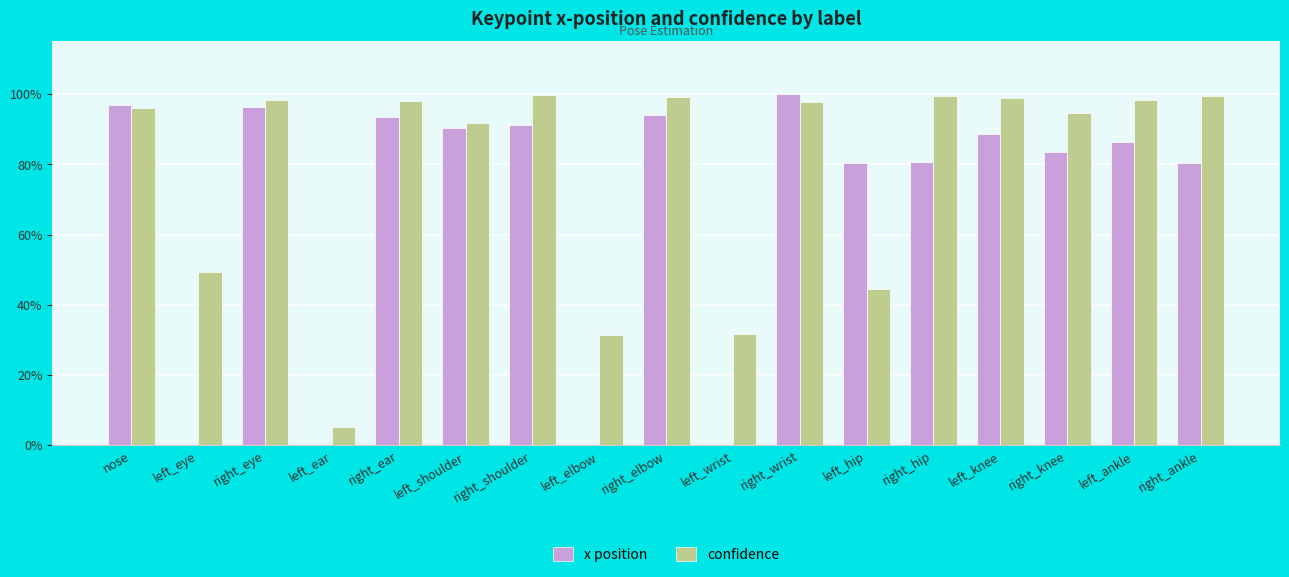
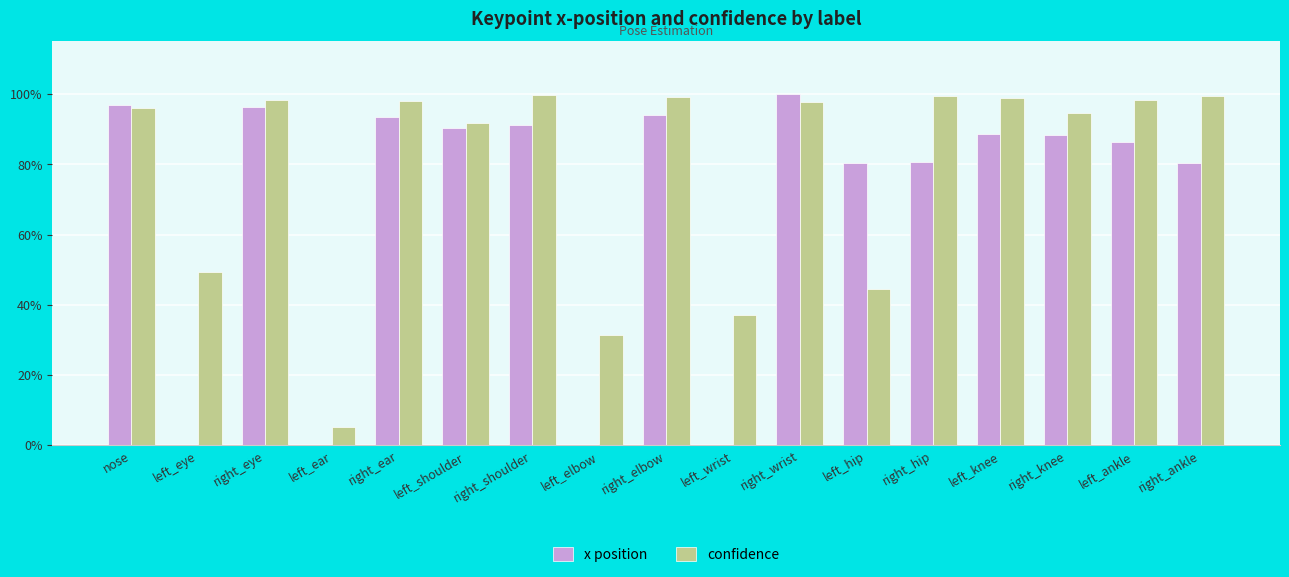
  {
    "x position": {
      "nose": "97%",
      "left_eye": "0%",
      "right_eye": "96%",
      "left_ear": "0%",
      "right_ear": "94%",
      "left_shoulder": "90%",
      "right_shoulder": "91%",
      "left_elbow": "0%",
      "right_elbow": "94%",
      "left_wrist": "0%",
      "right_wrist": "100%",
      "left_hip": "80%",
      "right_hip": "81%",
      "left_knee": "89%",
-     "right_knee": "83%",
+     "right_knee": "88%",
      "left_ankle": "86%",
      "right_ankle": "80%"
    },
    "confidence": {
      "nose": "96%",
      "left_eye": "49%",
      "right_eye": "98%",
      "left_ear": "5%",
      "right_ear": "98%",
      "left_shoulder": "92%",
      "right_shoulder": "100%",
      "left_elbow": "31%",
      "right_elbow": "99%",
-     "left_wrist": "32%",
+     "left_wrist": "37%",
      "right_wrist": "98%",
      "left_hip": "44%",
      "right_hip": "100%",
      "left_knee": "99%",
      "right_knee": "94%",
      "left_ankle": "98%",
      "right_ankle": "100%"
    }
  }
